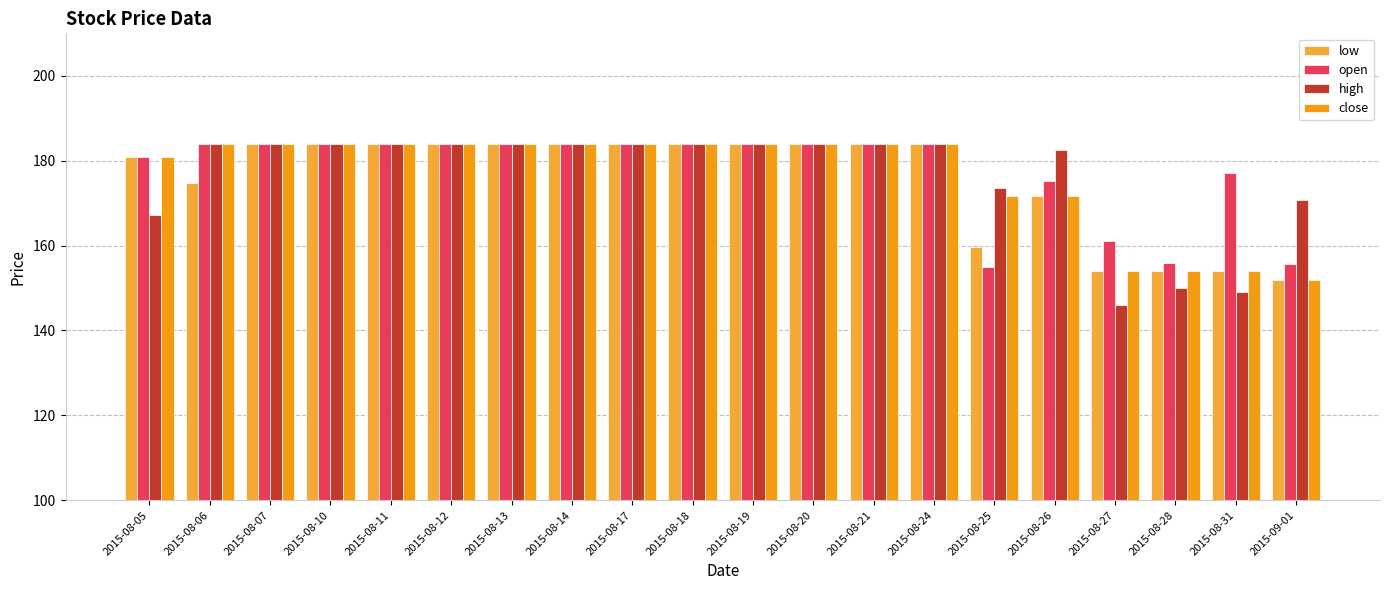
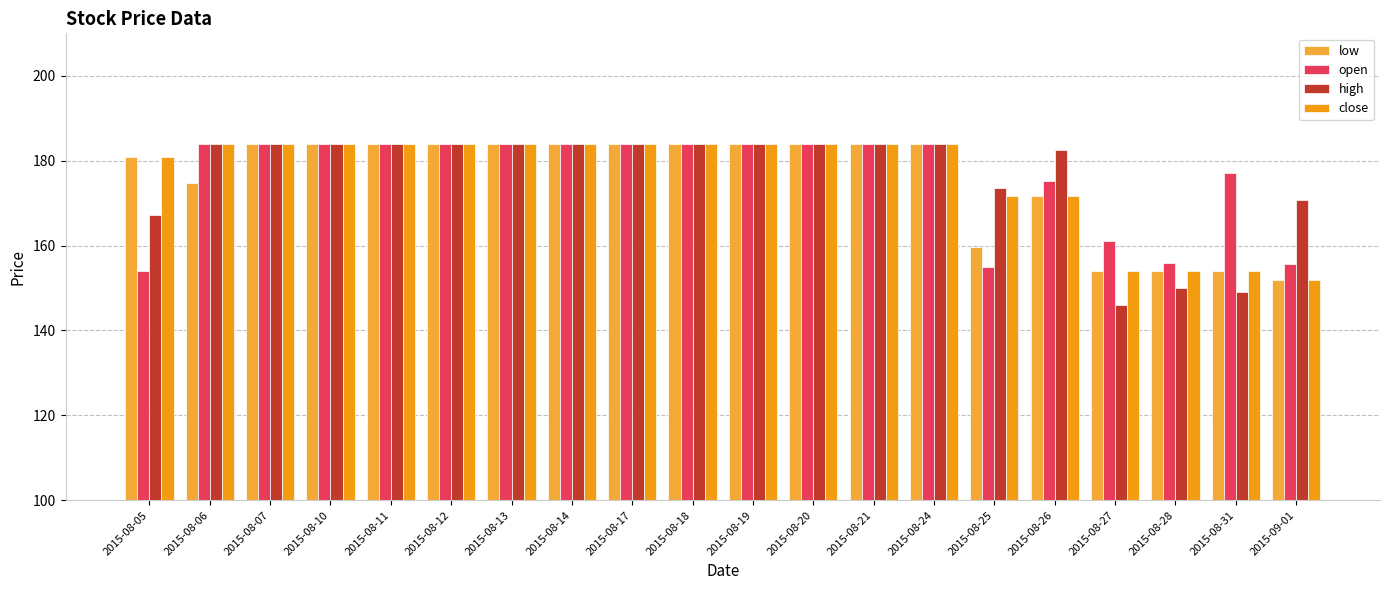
  {
    "open": {
-     "2015-08-05": 181,
+     "2015-08-05": 154,
      "2015-08-06": 184,
      "2015-08-07": 184,
      "2015-08-10": 184,
      "2015-08-11": 184,
      "2015-08-12": 184,
      "2015-08-13": 184,
      "2015-08-14": 184,
      "2015-08-17": 184,
      "2015-08-18": 184,
      "2015-08-19": 184,
      "2015-08-20": 184,
      "2015-08-21": 184,
      "2015-08-24": 184,
      "2015-08-25": 155,
      "2015-08-26": 175,
      "2015-08-27": 161,
      "2015-08-28": 156,
      "2015-08-31": 177,
      "2015-09-01": 156
    },
    "high": {
      "2015-08-05": 167,
      "2015-08-06": 184,
      "2015-08-07": 184,
      "2015-08-10": 184,
      "2015-08-11": 184,
      "2015-08-12": 184,
      "2015-08-13": 184,
      "2015-08-14": 184,
      "2015-08-17": 184,
      "2015-08-18": 184,
      "2015-08-19": 184,
      "2015-08-20": 184,
      "2015-08-21": 184,
      "2015-08-24": 184,
      "2015-08-25": 174,
      "2015-08-26": 182,
      "2015-08-27": 146,
      "2015-08-28": 150,
      "2015-08-31": 149,
      "2015-09-01": 171
    }
  }
